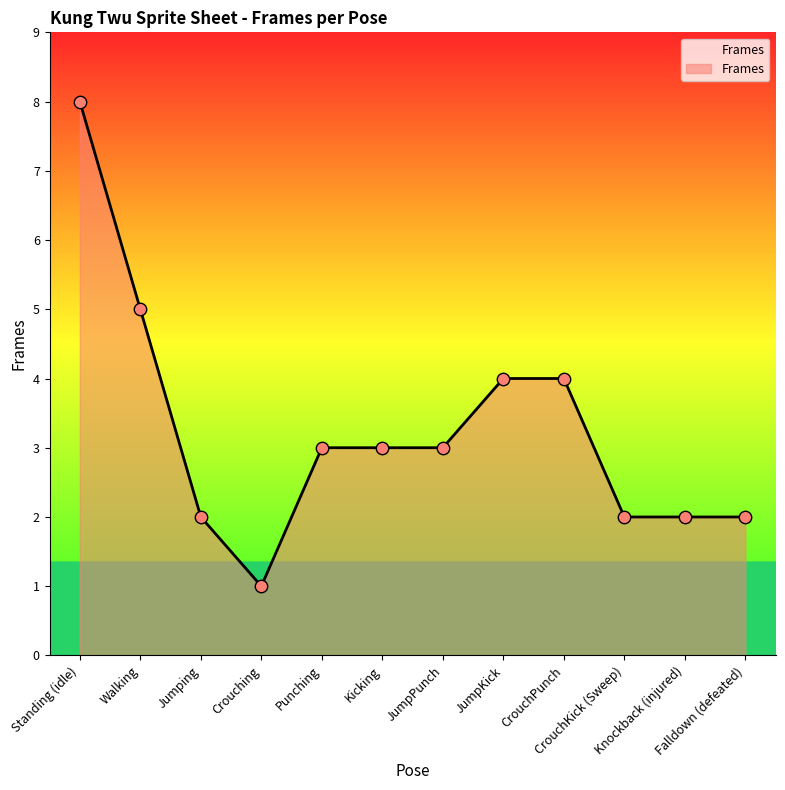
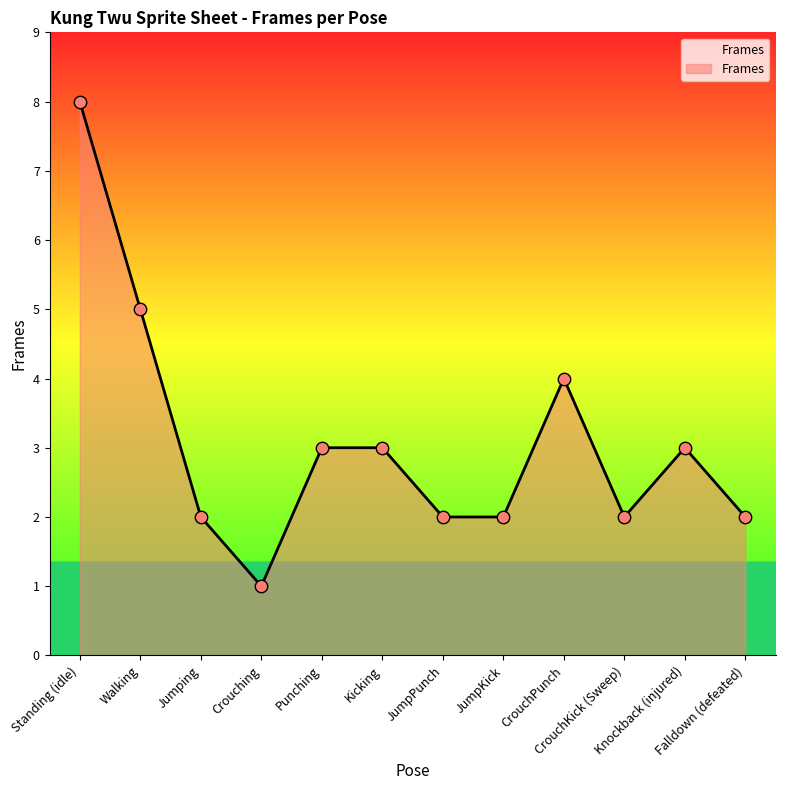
  {
    "Standing (idle)": 8,
    "Walking": 5,
    "Jumping": 2,
    "Crouching": 1,
    "Punching": 3,
    "Kicking": 3,
-   "JumpPunch": 3,
-   "JumpKick": 4,
+   "JumpPunch": 2,
+   "JumpKick": 2,
    "CrouchPunch": 4,
    "CrouchKick (Sweep)": 2,
-   "Knockback (injured)": 2,
+   "Knockback (injured)": 3,
    "Falldown (defeated)": 2
  }
